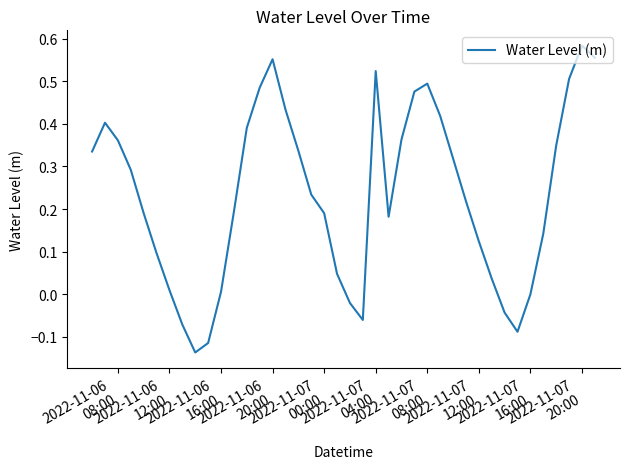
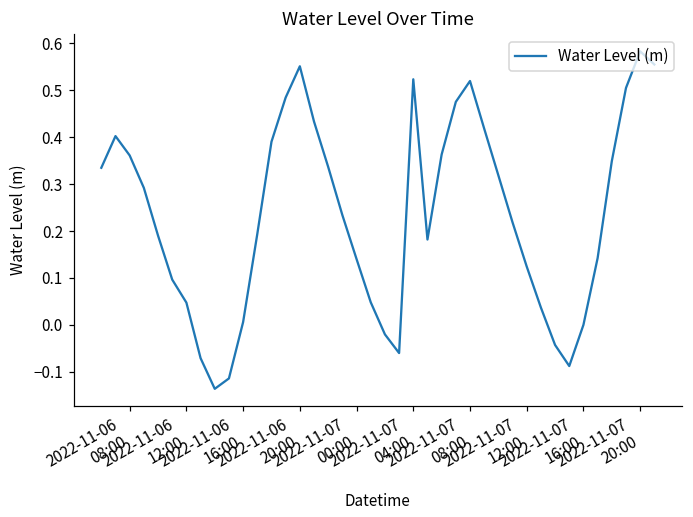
  {
    "2022-11-06 08:00": 0.36,
-   "2022-11-06 12:00": 0.01,
+   "2022-11-06 12:00": 0.05,
    "2022-11-06 16:00": 0.01,
    "2022-11-06 20:00": 0.55,
-   "2022-11-07 00:00": 0.19,
+   "2022-11-07 00:00": 0.14,
    "2022-11-07 04:00": 0.52,
-   "2022-11-07 08:00": 0.49,
+   "2022-11-07 08:00": 0.52,
    "2022-11-07 12:00": 0.12,
    "2022-11-07 16:00": 0.00
  }
